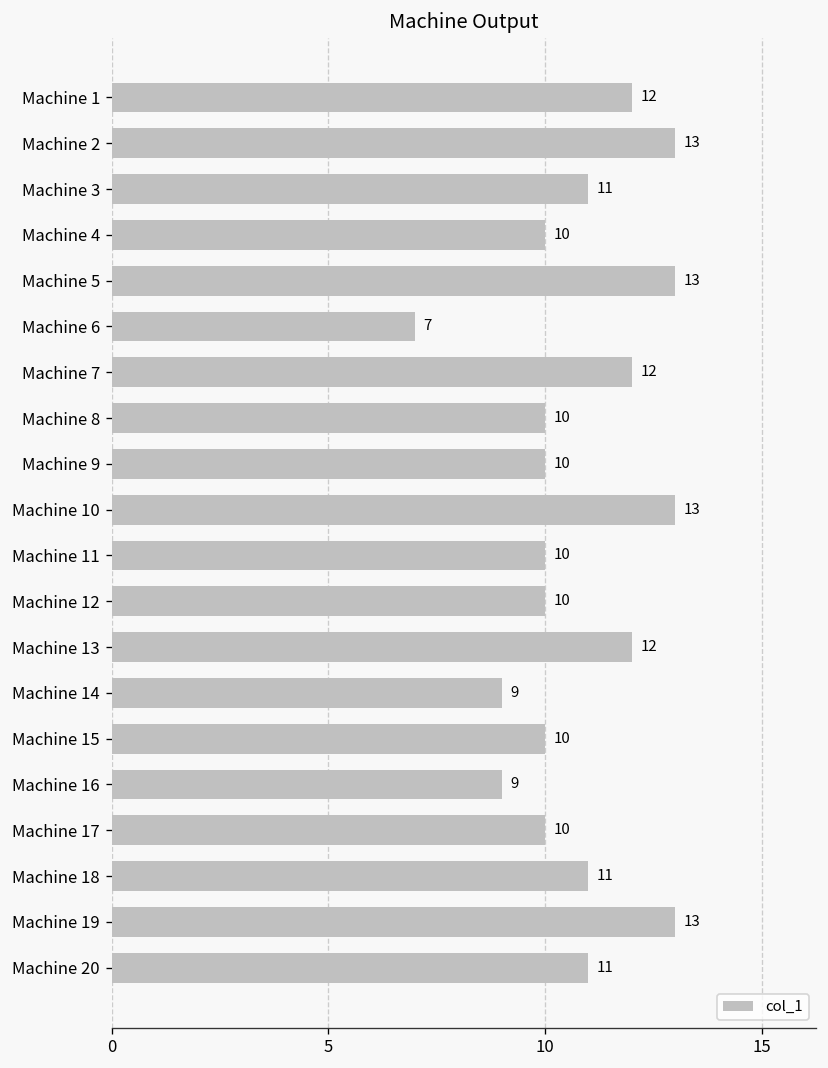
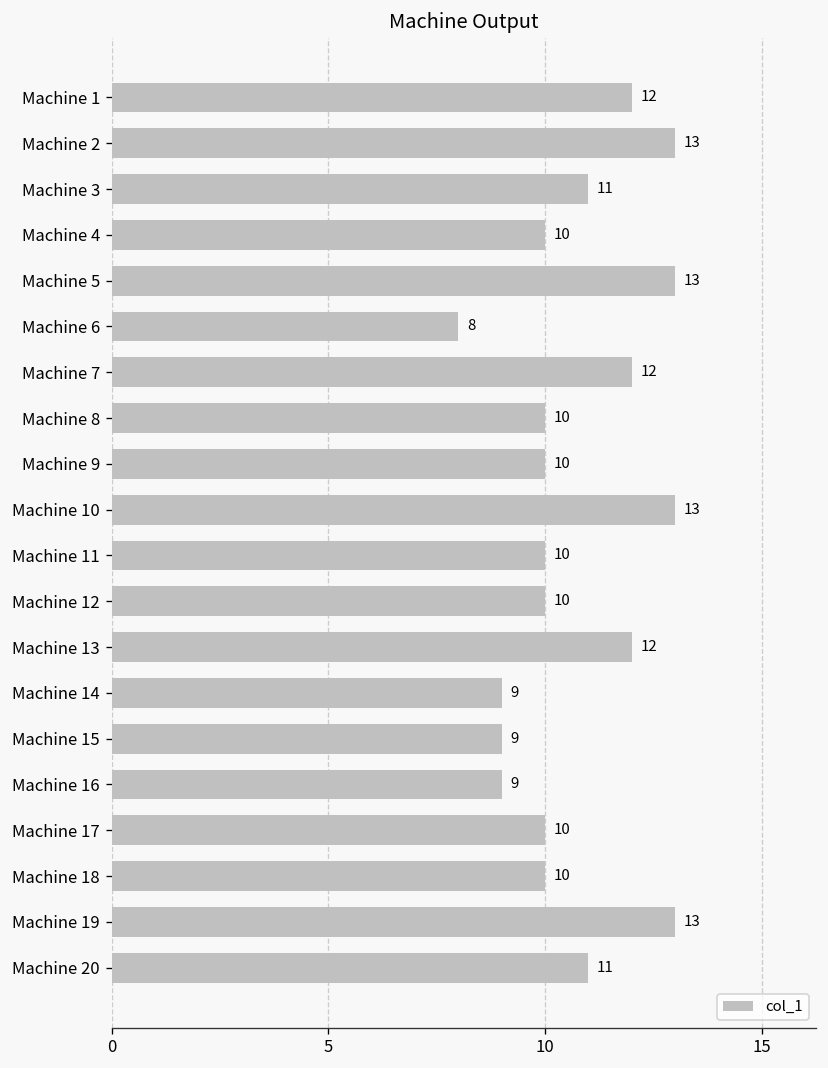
  {
    "Machine 1": 12,
    "Machine 2": 13,
    "Machine 3": 11,
    "Machine 4": 10,
    "Machine 5": 13,
-   "Machine 6": 7,
+   "Machine 6": 8,
    "Machine 7": 12,
    "Machine 8": 10,
    "Machine 9": 10,
    "Machine 10": 13,
    "Machine 11": 10,
    "Machine 12": 10,
    "Machine 13": 12,
    "Machine 14": 9,
-   "Machine 15": 10,
+   "Machine 15": 9,
    "Machine 16": 9,
    "Machine 17": 10,
-   "Machine 18": 11,
+   "Machine 18": 10,
    "Machine 19": 13,
    "Machine 20": 11
  }
